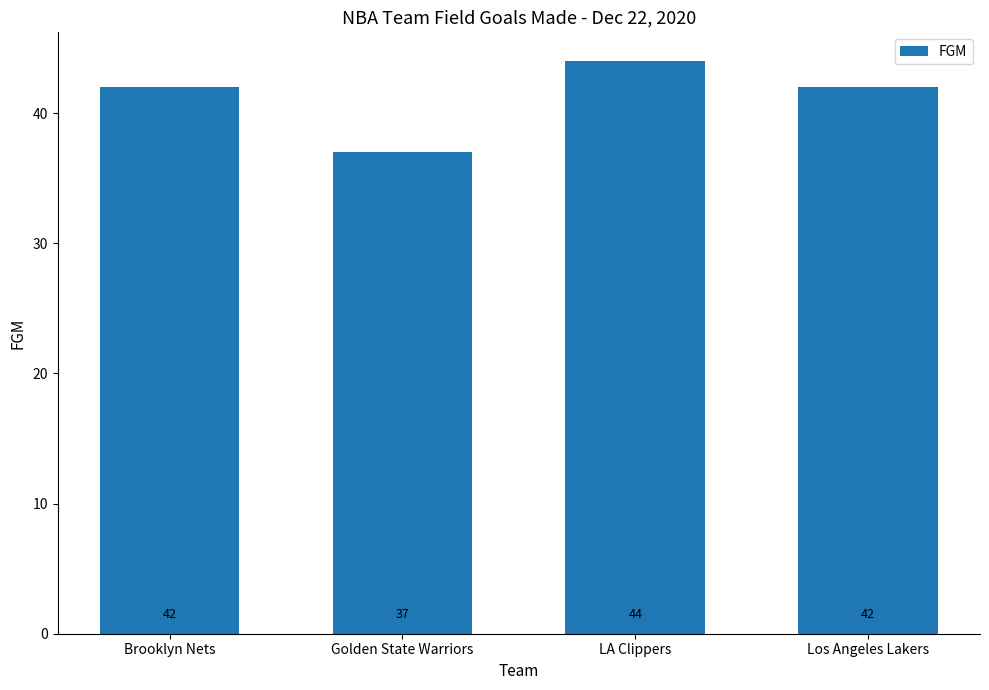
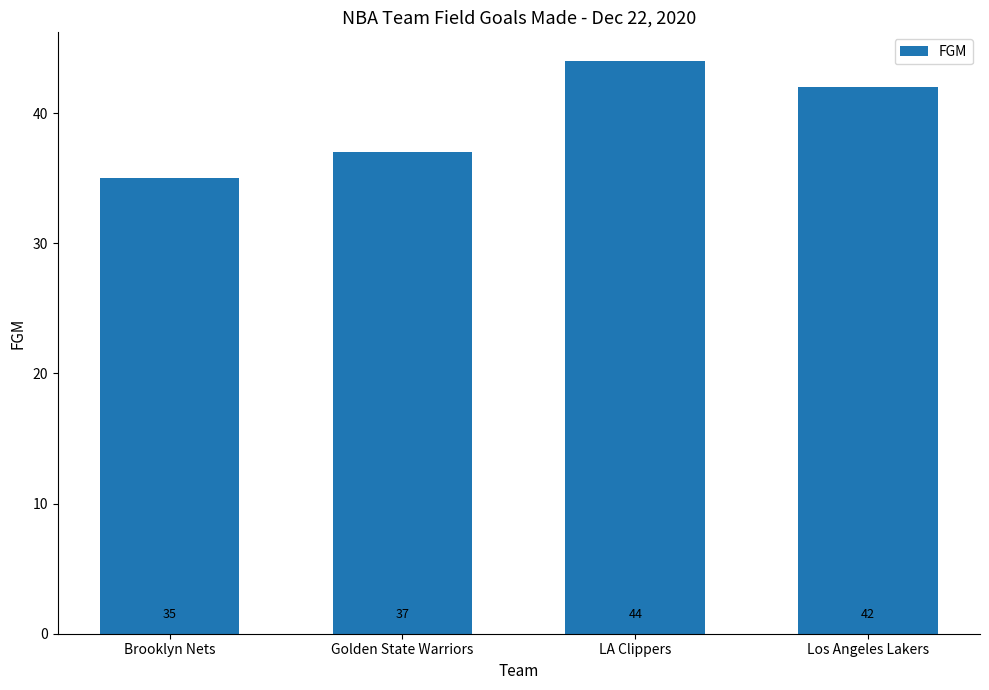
  {
-   "Brooklyn Nets": 42,
+   "Brooklyn Nets": 35,
    "Golden State Warriors": 37,
    "LA Clippers": 44,
    "Los Angeles Lakers": 42
  }
